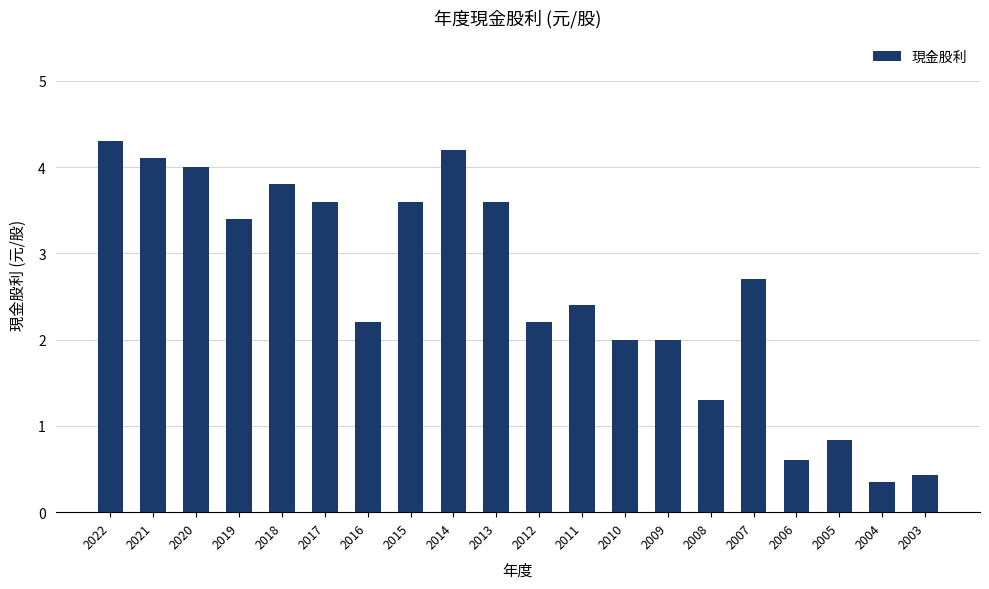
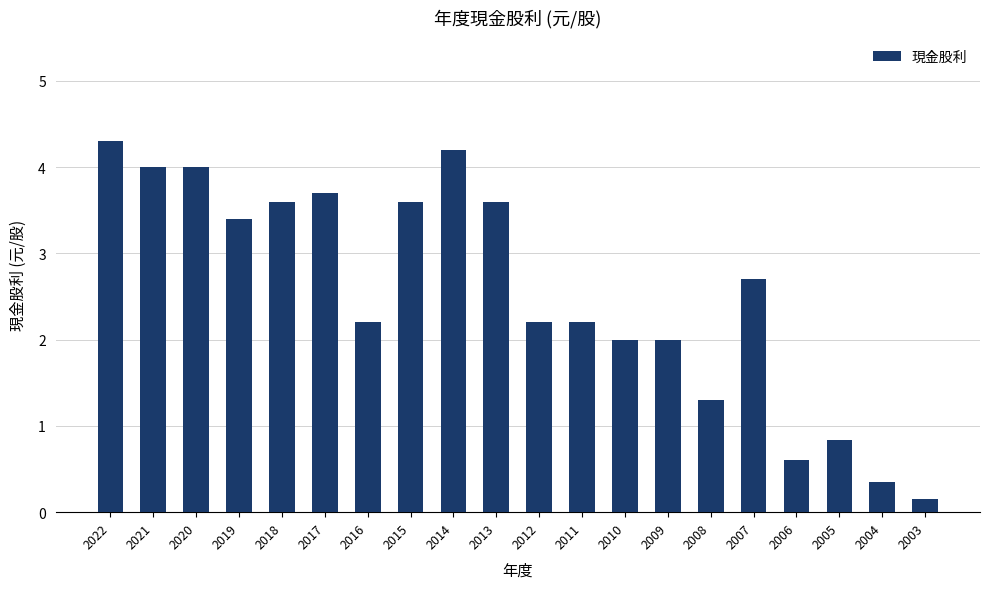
  {
    "2022": 4.3,
-   "2021": 4.1,
+   "2021": 4.0,
    "2020": 4.0,
    "2019": 3.4,
-   "2018": 3.8,
-   "2017": 3.6,
+   "2018": 3.6,
+   "2017": 3.7,
    "2016": 2.2,
    "2015": 3.6,
    "2014": 4.2,
    "2013": 3.6,
    "2012": 2.2,
-   "2011": 2.4,
+   "2011": 2.2,
    "2010": 2.0,
    "2009": 2.0,
    "2008": 1.3,
    "2007": 2.7,
    "2006": 0.6,
    "2005": 0.8,
    "2004": 0.4,
-   "2003": 0.4
+   "2003": 0.2
  }
